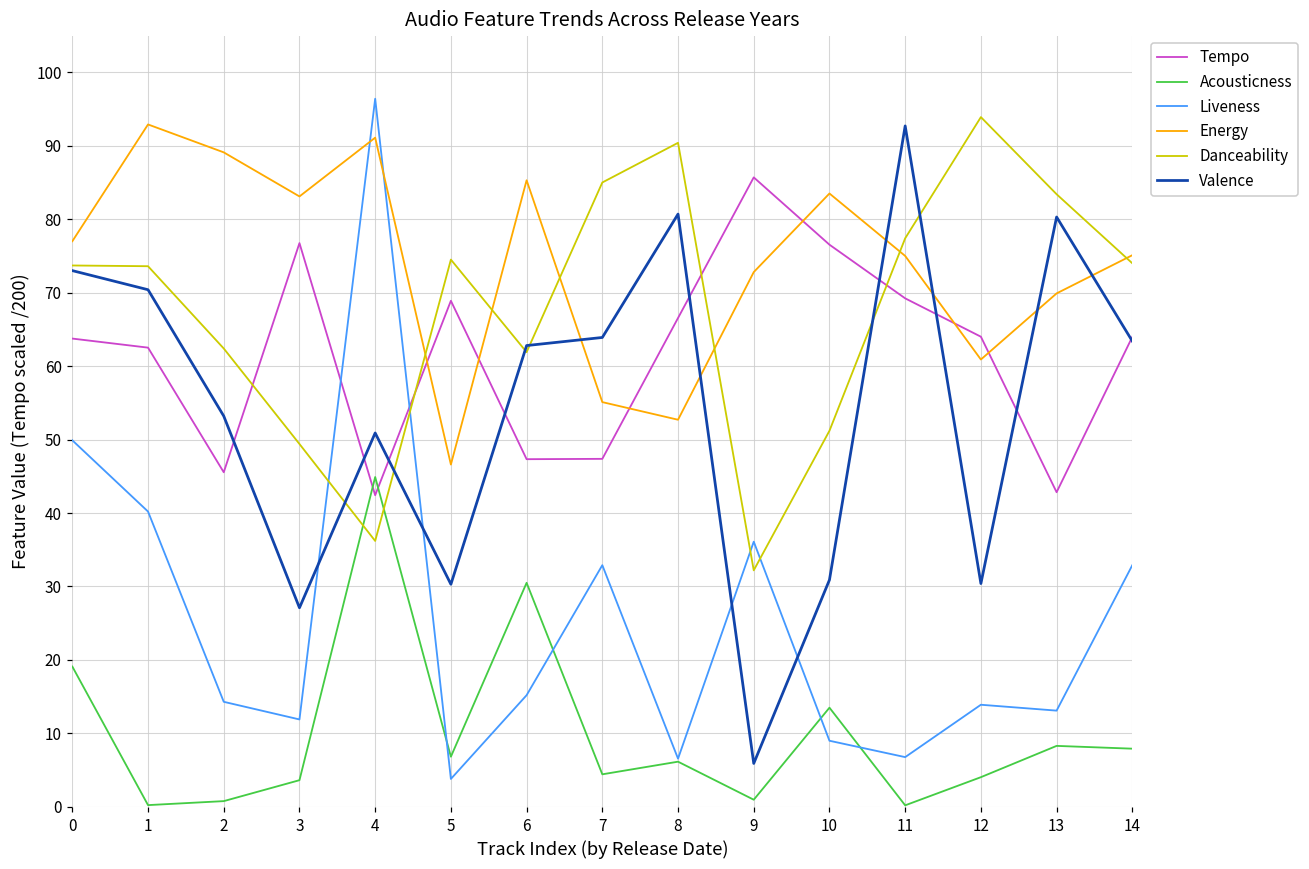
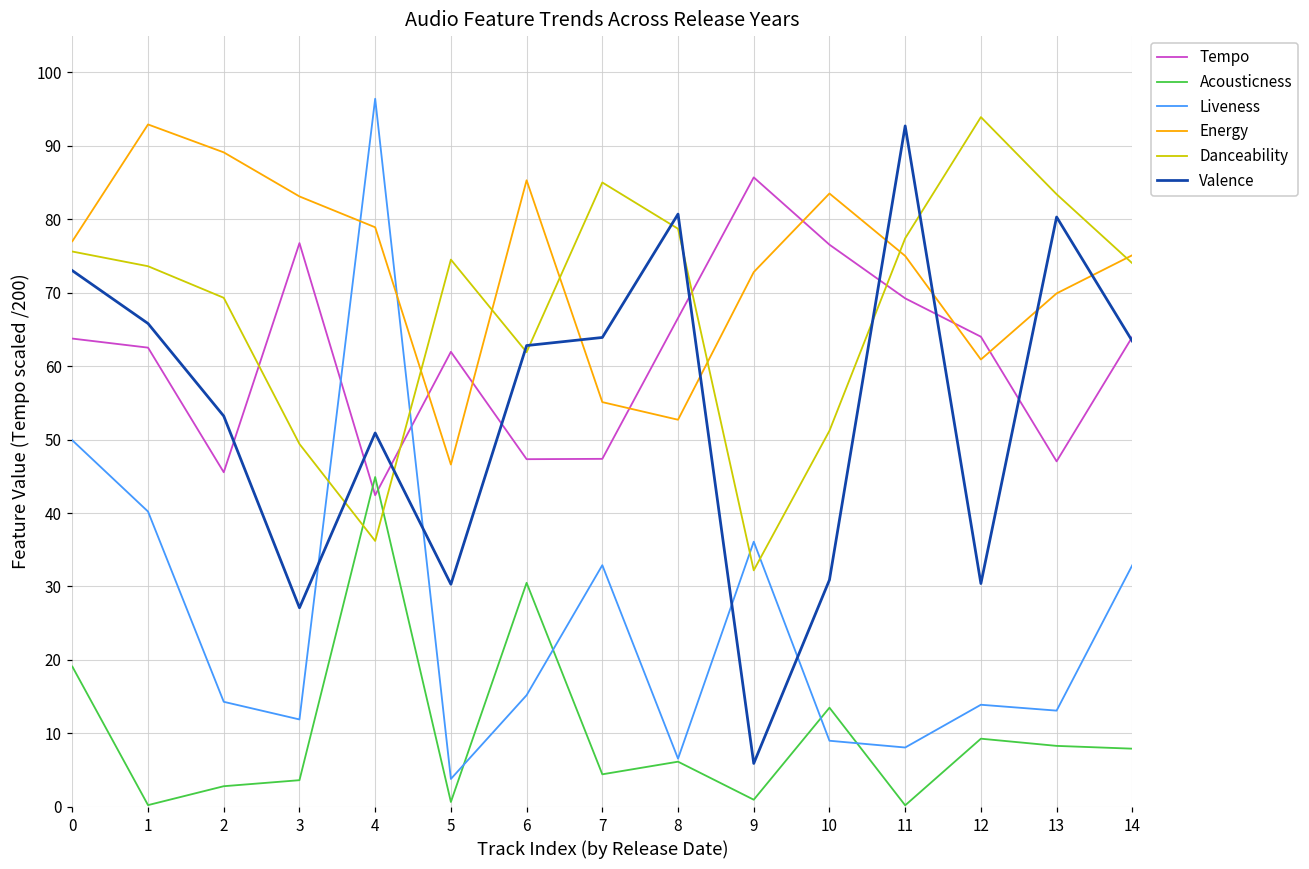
  {
    "Tempo": {
      "0": 64,
      "1": 63,
      "2": 46,
      "3": 77,
      "4": 42,
-     "5": 69,
+     "5": 62,
      "6": 47,
      "7": 47,
      "8": 67,
      "9": 86,
      "10": 77,
      "11": 69,
      "12": 64,
-     "13": 43,
+     "13": 47,
      "14": 64
    },
    "Acousticness": {
      "0": 19,
      "1": 0,
-     "2": 1,
+     "2": 3,
      "3": 4,
      "4": 45,
-     "5": 7,
+     "5": 1,
      "6": 31,
      "7": 4,
      "8": 6,
      "9": 1,
      "10": 14,
      "11": 0,
-     "12": 4,
+     "12": 9,
      "13": 8,
      "14": 8
    },
    "Liveness": {
      "0": 50,
      "1": 40,
      "2": 14,
      "3": 12,
      "4": 96,
      "5": 4,
      "6": 15,
      "7": 33,
      "8": 7,
      "9": 36,
      "10": 9,
-     "11": 7,
+     "11": 8,
      "12": 14,
      "13": 13,
      "14": 33
    },
    "Energy": {
      "0": 77,
      "1": 93,
      "2": 89,
      "3": 83,
-     "4": 91,
+     "4": 79,
      "5": 47,
      "6": 85,
      "7": 55,
      "8": 53,
      "9": 73,
      "10": 84,
      "11": 75,
      "12": 61,
      "13": 70,
      "14": 75
    },
    "Danceability": {
-     "0": 74,
+     "0": 76,
      "1": 74,
-     "2": 62,
+     "2": 69,
      "3": 49,
      "4": 36,
      "5": 75,
      "6": 62,
      "7": 85,
-     "8": 90,
+     "8": 79,
      "9": 32,
      "10": 51,
      "11": 77,
      "12": 94,
      "13": 83,
      "14": 74
    },
    "Valence": {
      "0": 73,
-     "1": 70,
+     "1": 66,
      "2": 53,
      "3": 27,
      "4": 51,
      "5": 30,
      "6": 63,
      "7": 64,
      "8": 81,
      "9": 6,
      "10": 31,
      "11": 93,
      "12": 30,
      "13": 80,
      "14": 63
    }
  }
